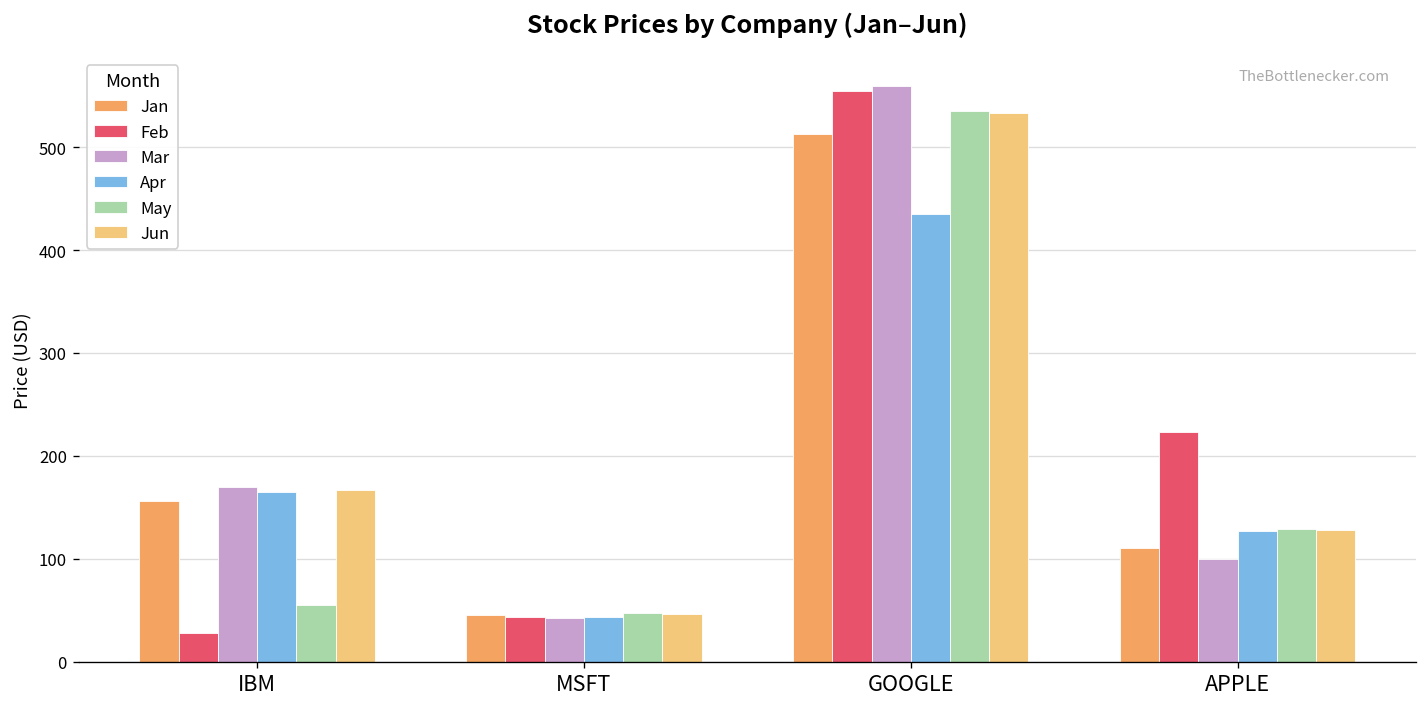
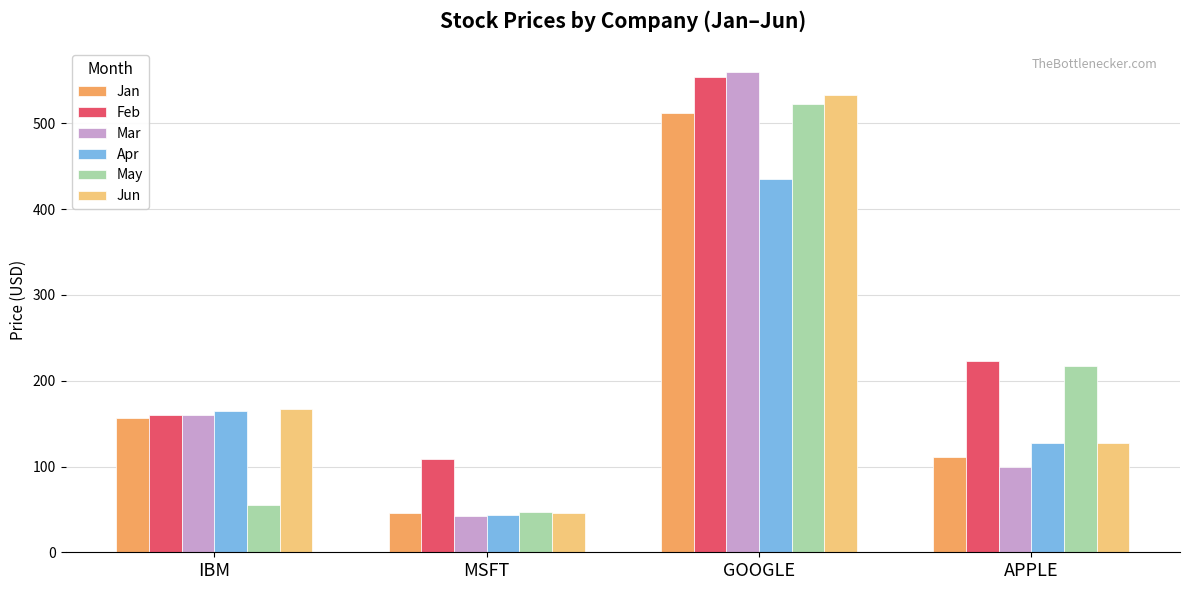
  {
    "Feb": {
-     "IBM": 30,
-     "MSFT": 40,
+     "IBM": 160,
+     "MSFT": 110,
      "GOOGLE": 550,
      "APPLE": 220
    },
    "Mar": {
-     "IBM": 170,
+     "IBM": 160,
      "MSFT": 40,
      "GOOGLE": 560,
      "APPLE": 100
    },
    "Apr": {
      "IBM": 170,
      "MSFT": 40,
      "GOOGLE": 440,
      "APPLE": 130
    },
    "May": {
      "IBM": 50,
      "MSFT": 50,
-     "GOOGLE": 540,
-     "APPLE": 130
+     "GOOGLE": 520,
+     "APPLE": 220
    }
  }
